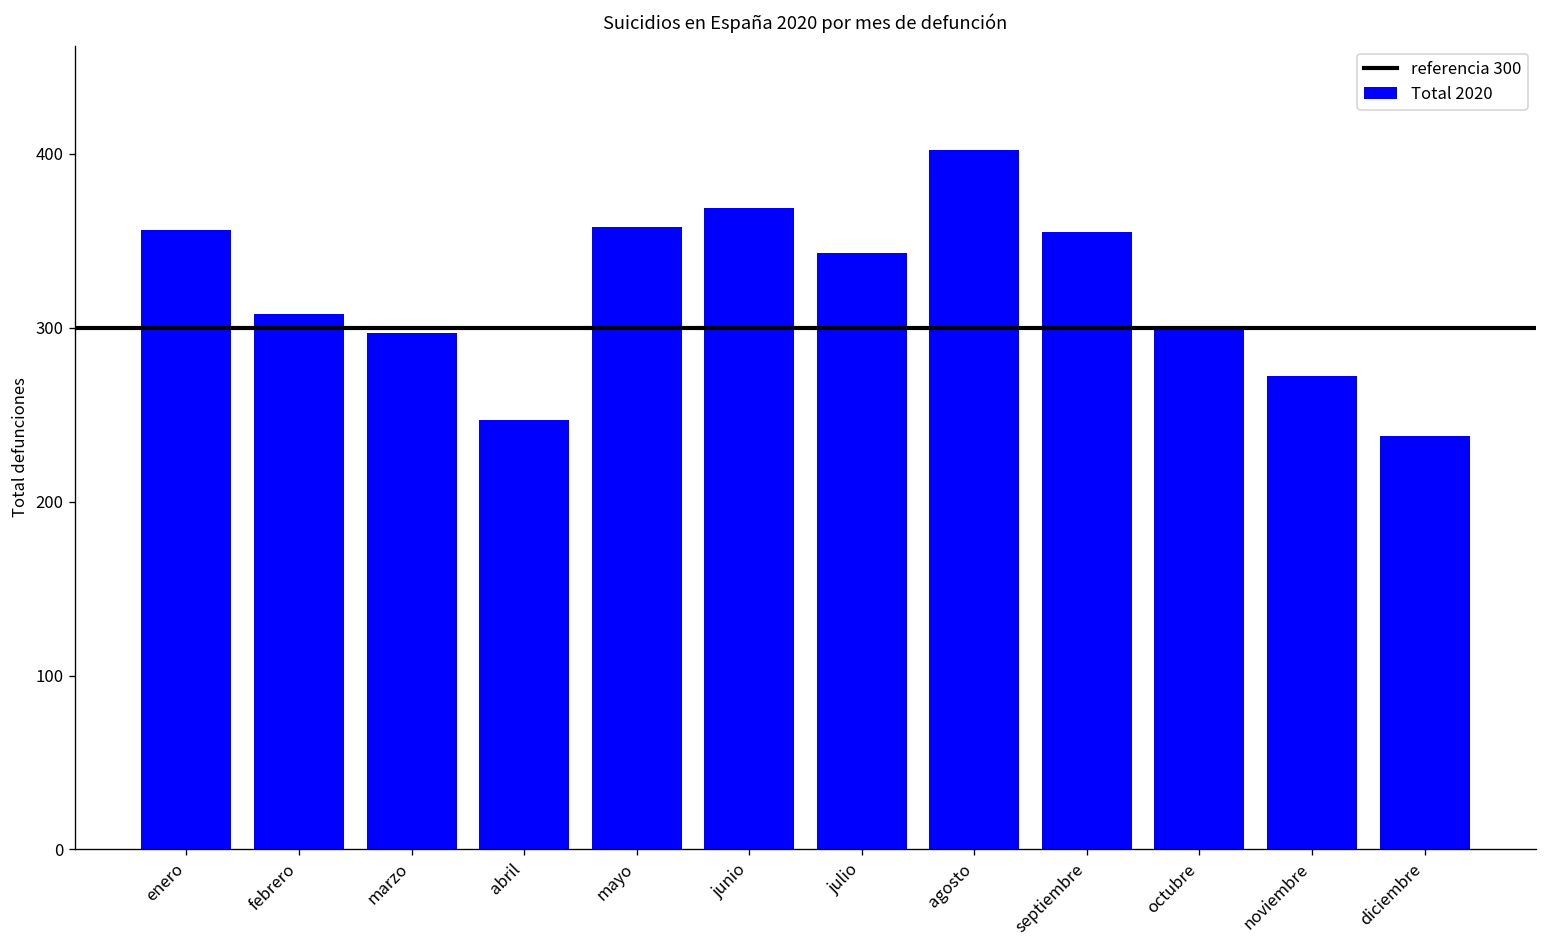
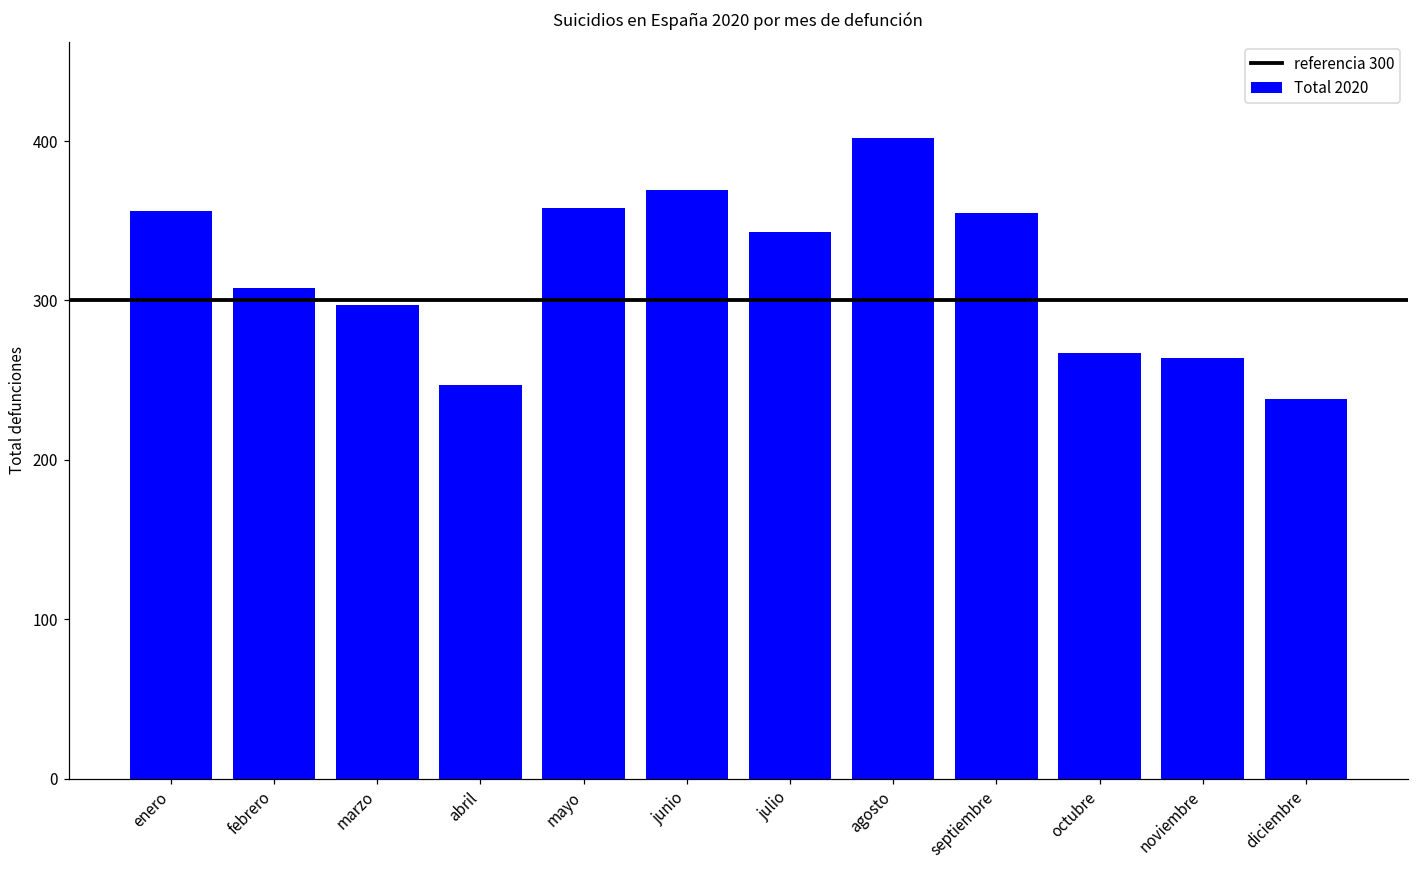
  {
    "enero": 356,
    "febrero": 308,
    "marzo": 297,
    "abril": 247,
    "mayo": 358,
    "junio": 369,
    "julio": 343,
    "agosto": 402,
    "septiembre": 355,
-   "octubre": 300,
-   "noviembre": 272,
+   "octubre": 267,
+   "noviembre": 264,
    "diciembre": 238
  }
